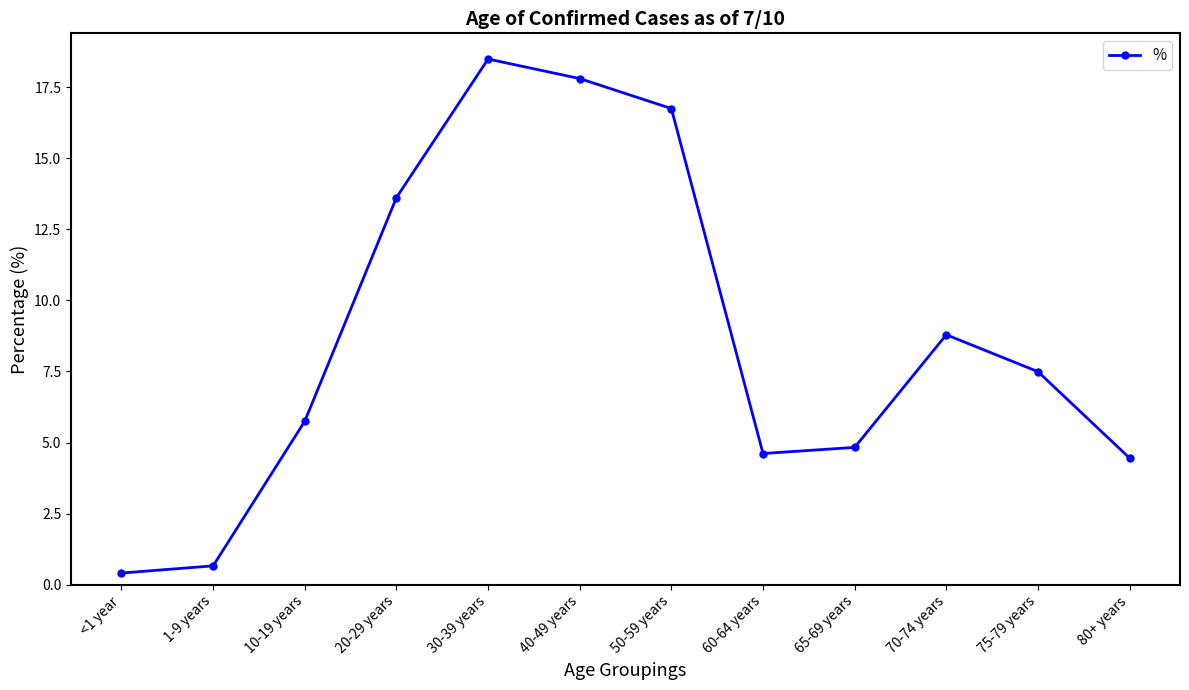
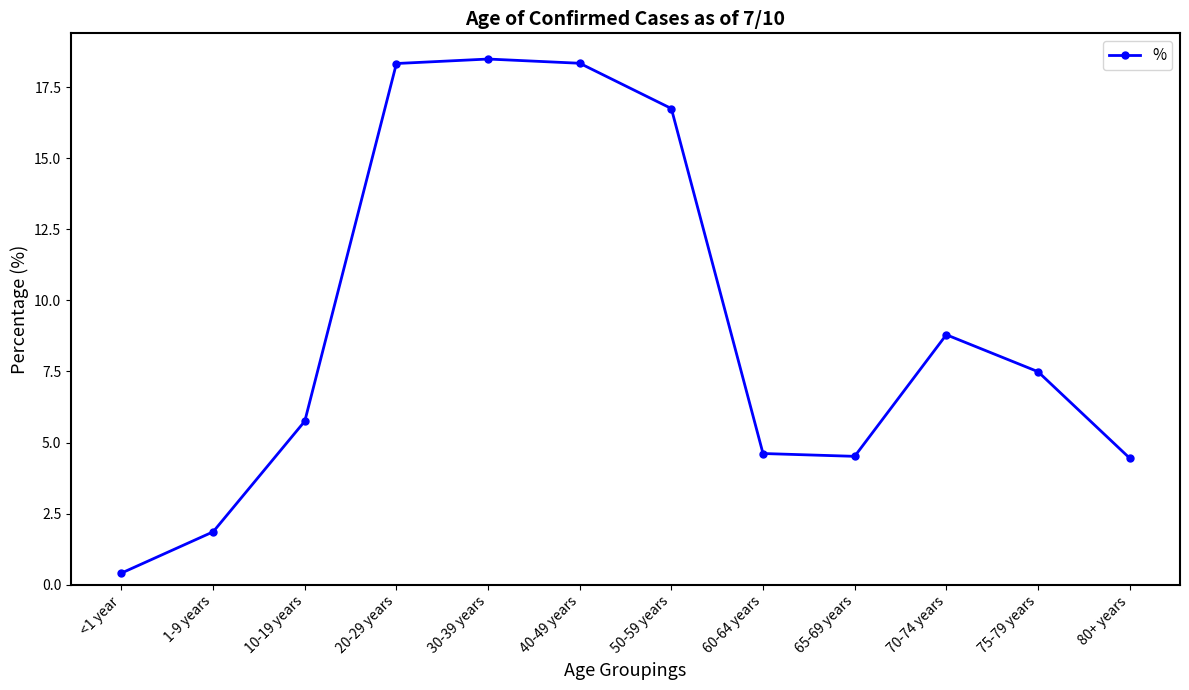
  {
    "<1 year": 0.4,
-   "1-9 years": 0.7,
+   "1-9 years": 1.9,
    "10-19 years": 5.8,
-   "20-29 years": 13.6,
+   "20-29 years": 18.3,
    "30-39 years": 18.5,
-   "40-49 years": 17.8,
+   "40-49 years": 18.3,
    "50-59 years": 16.7,
    "60-64 years": 4.6,
-   "65-69 years": 4.8,
+   "65-69 years": 4.5,
    "70-74 years": 8.8,
    "75-79 years": 7.5,
    "80+ years": 4.5
  }
